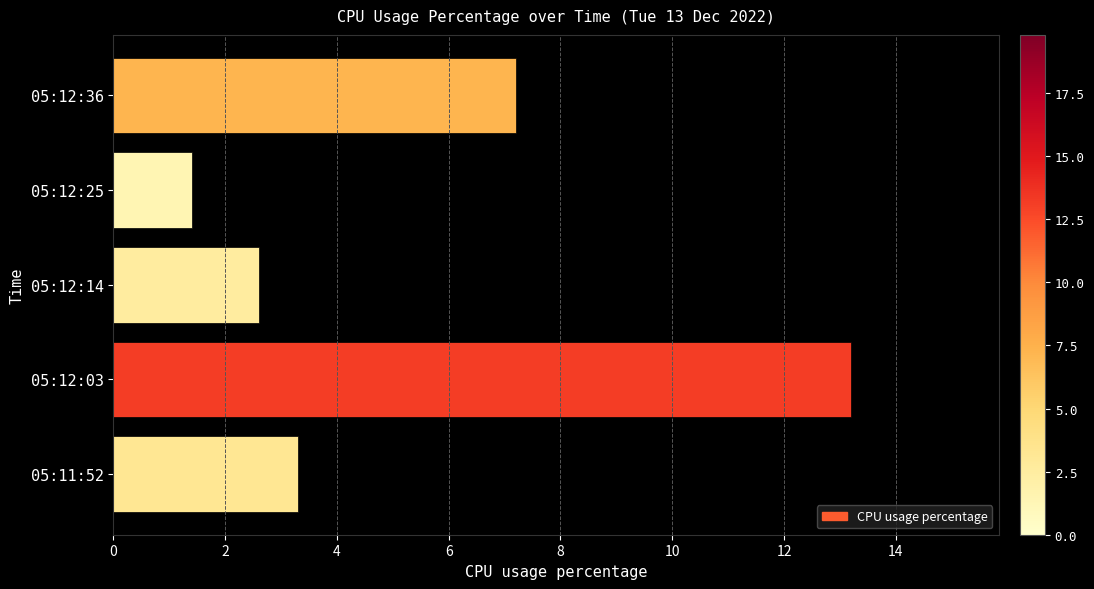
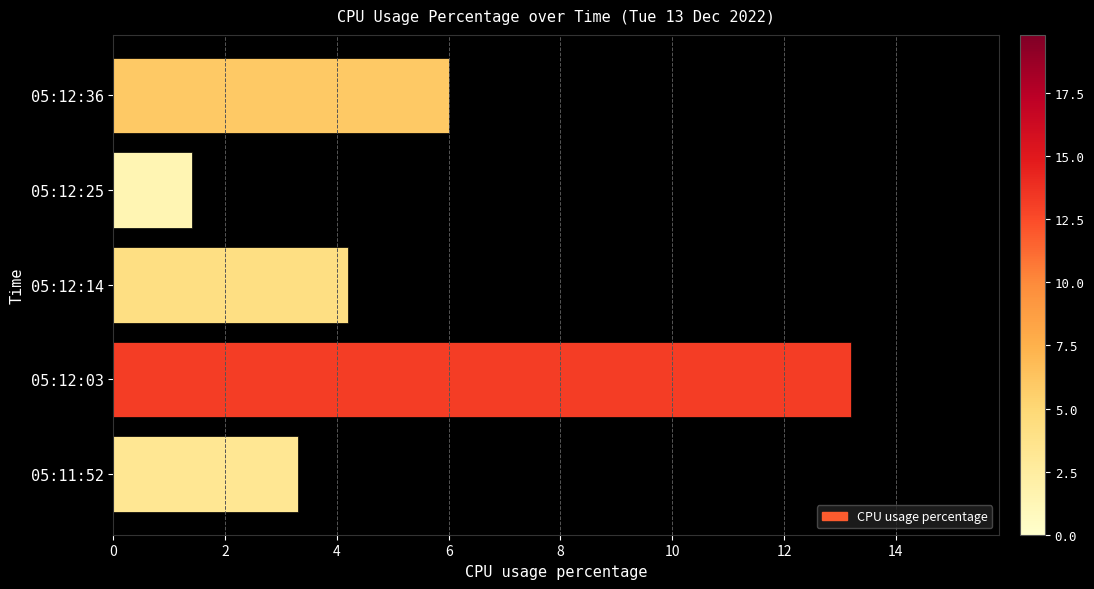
  {
-   "05:12:36": 7.2,
+   "05:12:36": 6.0,
    "05:12:25": 1.4,
-   "05:12:14": 2.6,
+   "05:12:14": 4.2,
    "05:12:03": 13.2,
    "05:11:52": 3.3
  }
